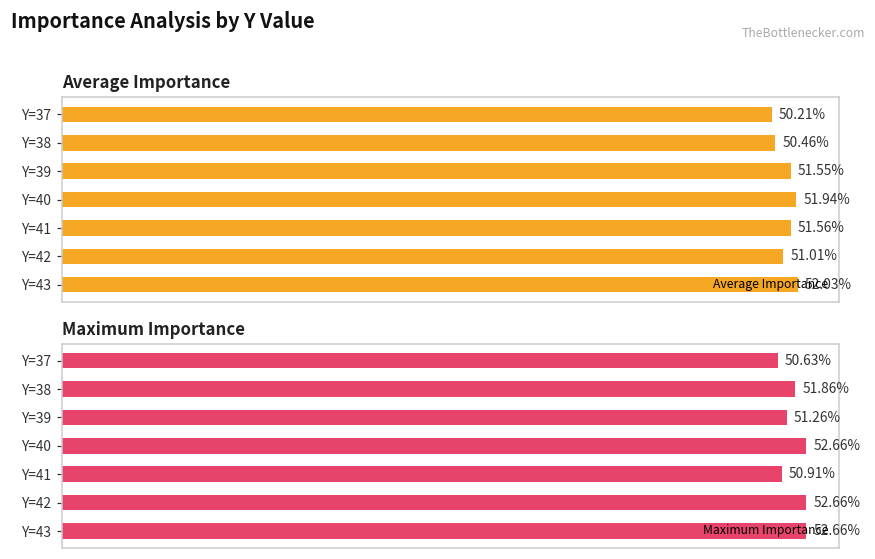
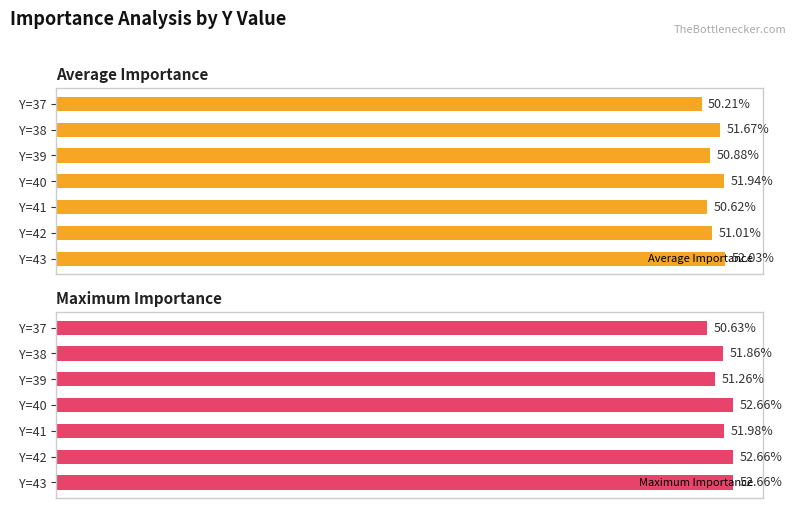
  {
    "Average Importance": {
      "Y=37": "50.21%",
-     "Y=38": "50.46%",
-     "Y=39": "51.55%",
+     "Y=38": "51.67%",
+     "Y=39": "50.88%",
      "Y=40": "51.94%",
-     "Y=41": "51.56%",
+     "Y=41": "50.62%",
      "Y=42": "51.01%",
      "Y=43": "52.03%"
    },
    "Maximum Importance": {
      "Y=37": "50.63%",
      "Y=38": "51.86%",
      "Y=39": "51.26%",
      "Y=40": "52.66%",
-     "Y=41": "50.91%",
+     "Y=41": "51.98%",
      "Y=42": "52.66%",
      "Y=43": "52.66%"
    }
  }
